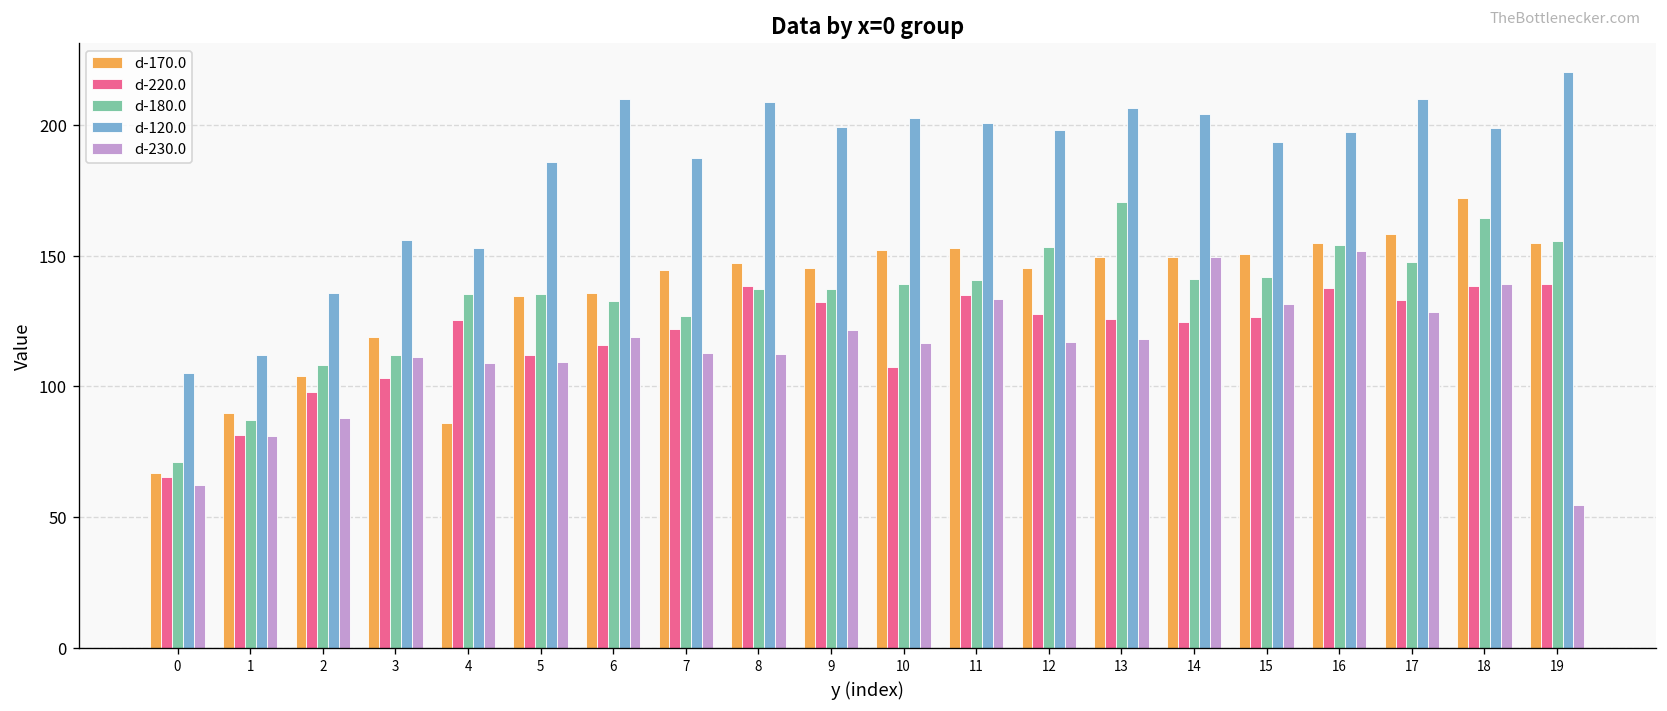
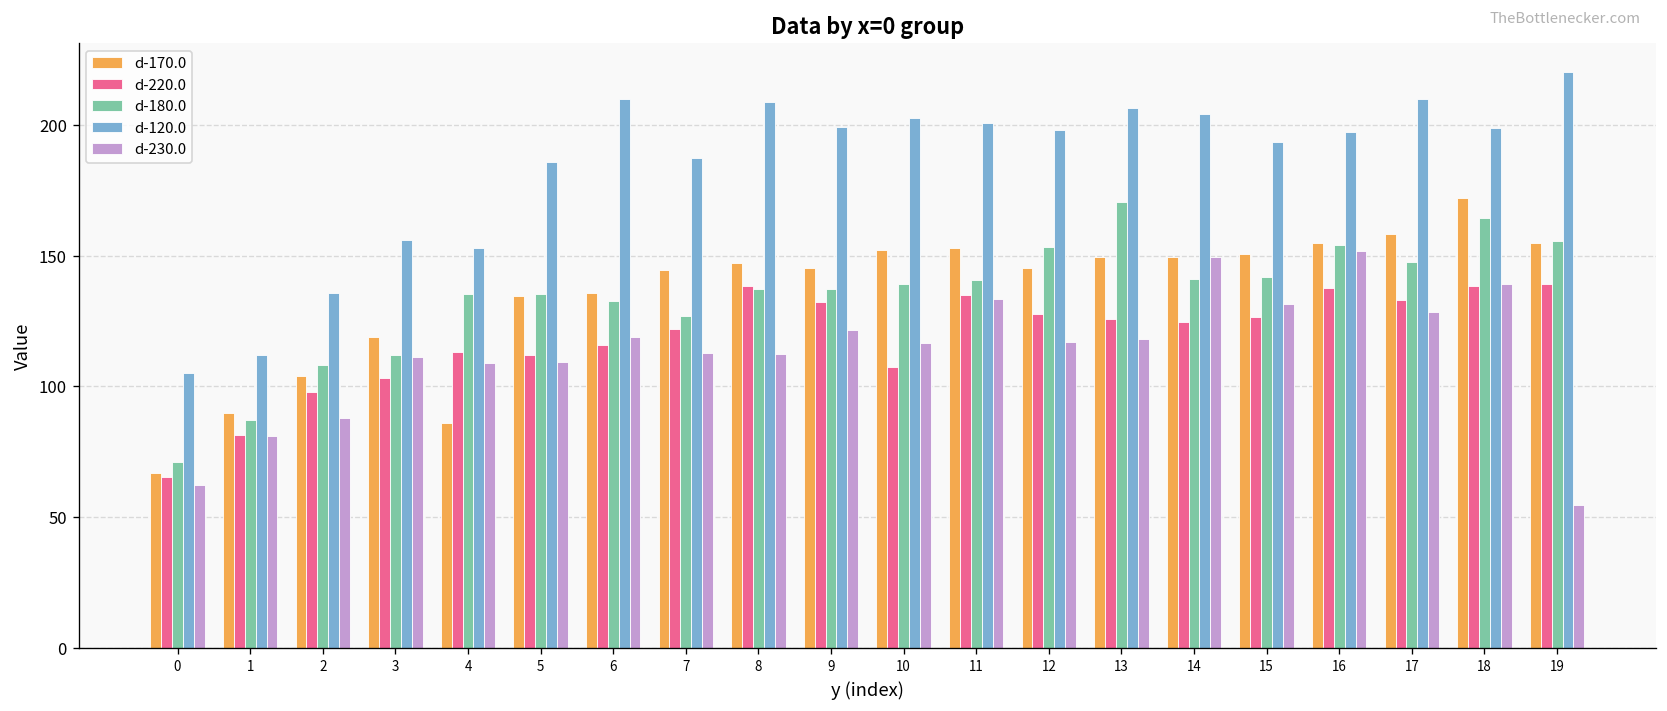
  {
    "d-170.0": {
      "0": 67,
      "1": 90,
      "2": 104,
      "3": 119,
      "4": 86,
      "5": 134,
      "6": 136,
      "7": 145,
      "8": 147,
      "9": 145,
      "10": 152,
      "11": 153,
      "12": 145,
      "13": 149,
      "14": 149,
      "15": 151,
      "16": 155,
      "17": 158,
      "18": 172,
      "19": 155
    },
    "d-220.0": {
      "0": 65,
      "1": 81,
      "2": 98,
      "3": 103,
-     "4": 125,
+     "4": 113,
      "5": 112,
      "6": 116,
      "7": 122,
      "8": 138,
      "9": 132,
      "10": 108,
      "11": 135,
      "12": 128,
      "13": 126,
      "14": 125,
      "15": 127,
      "16": 138,
      "17": 133,
      "18": 138,
      "19": 139
    },
    "d-230.0": {
      "0": 62,
      "1": 81,
      "2": 88,
      "3": 111,
      "4": 109,
      "5": 109,
      "6": 119,
      "7": 113,
      "8": 112,
      "9": 122,
      "10": 116,
      "11": 133,
      "12": 117,
      "13": 118,
      "14": 149,
      "15": 131,
      "16": 152,
      "17": 128,
      "18": 139,
      "19": 55
    }
  }
